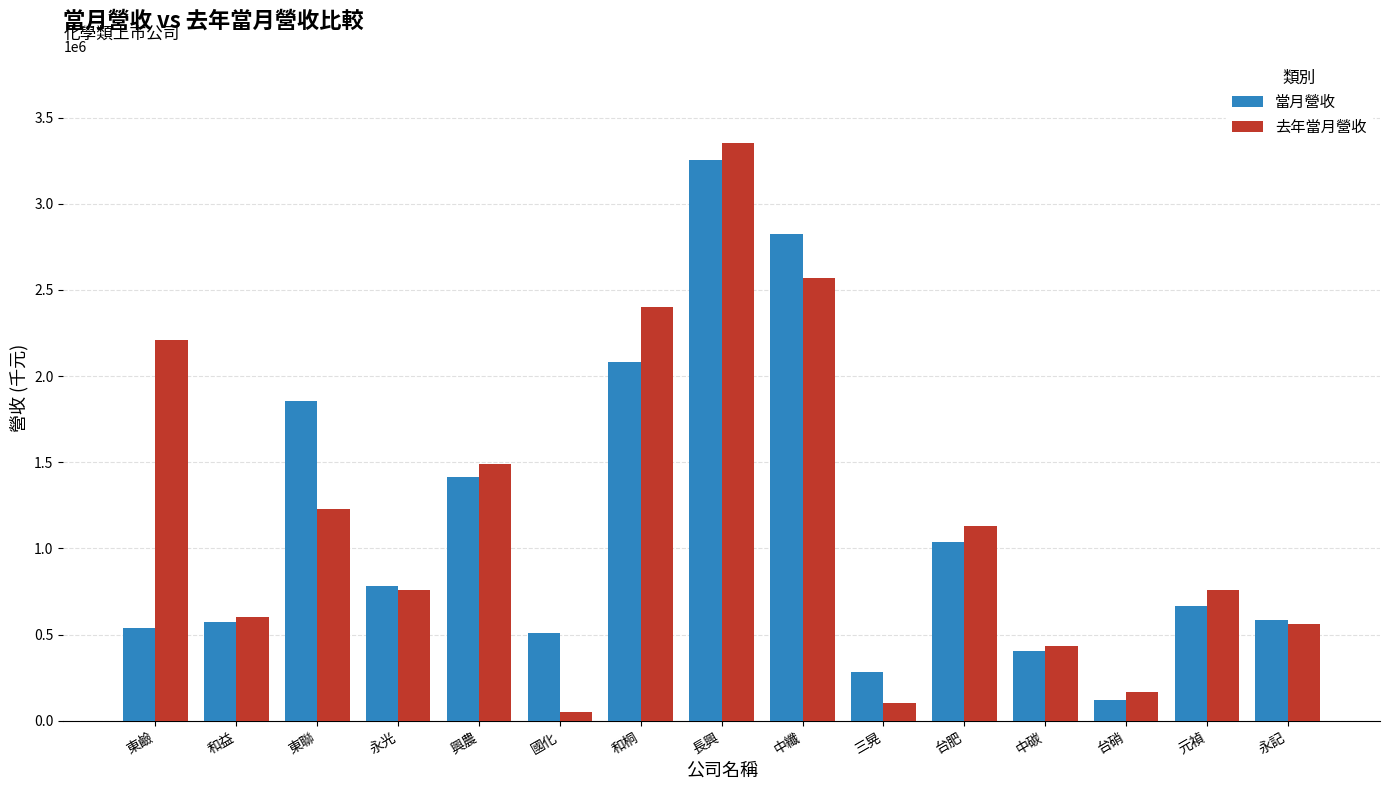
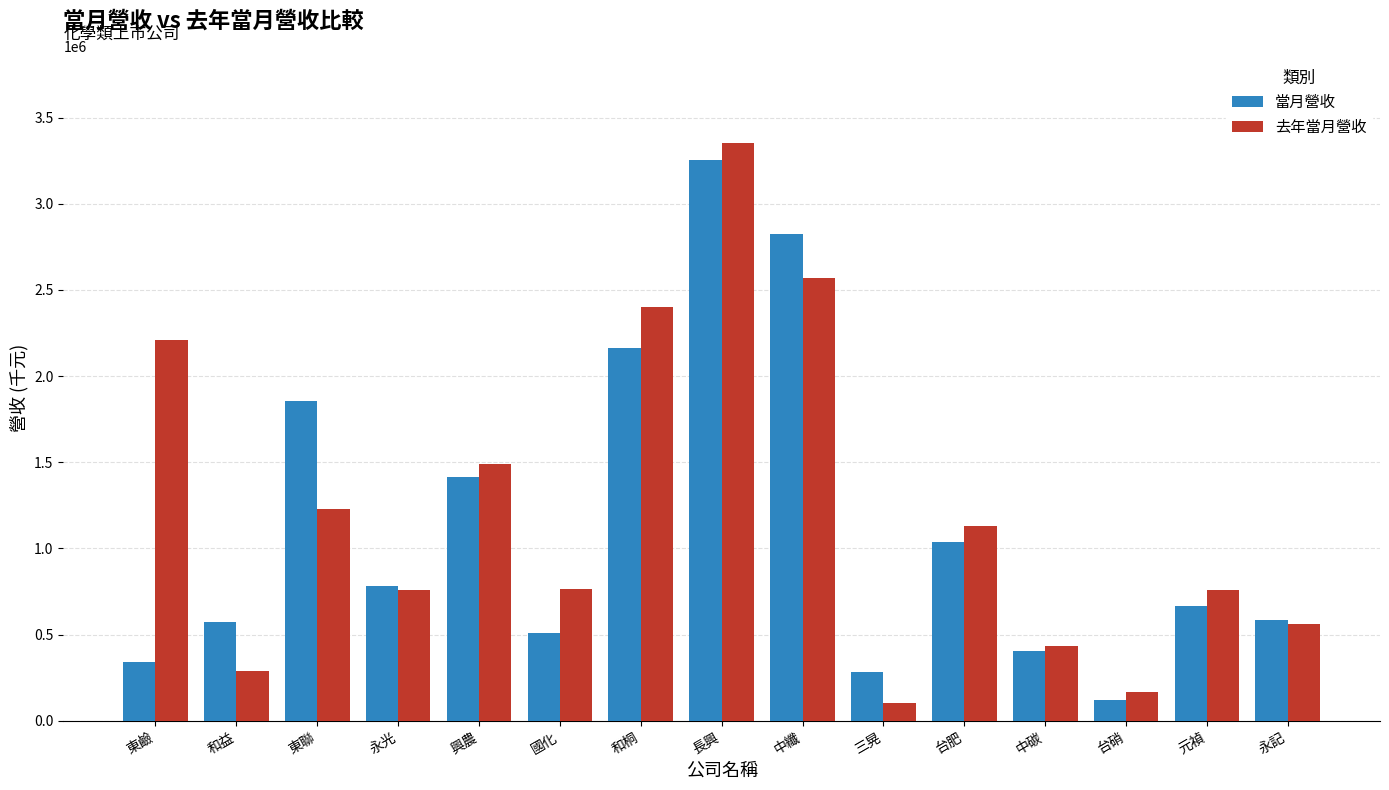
  {
    "當月營收": {
-     "東鹼": 540000,
+     "東鹼": 340000,
      "和益": 570000,
      "東聯": 1860000,
      "永光": 780000,
      "興農": 1410000,
      "國化": 510000,
-     "和桐": 2080000,
+     "和桐": 2160000,
      "長興": 3260000,
      "中纖": 2820000,
      "三晃": 280000,
      "台肥": 1040000,
      "中碳": 400000,
      "台硝": 120000,
      "元禎": 670000,
      "永記": 580000
    },
    "去年當月營收": {
      "東鹼": 2210000,
-     "和益": 600000,
+     "和益": 290000,
      "東聯": 1230000,
      "永光": 760000,
      "興農": 1490000,
-     "國化": 50000,
+     "國化": 770000,
      "和桐": 2400000,
      "長興": 3360000,
      "中纖": 2570000,
      "三晃": 100000,
      "台肥": 1130000,
      "中碳": 430000,
      "台硝": 170000,
      "元禎": 760000,
      "永記": 560000
    }
  }
